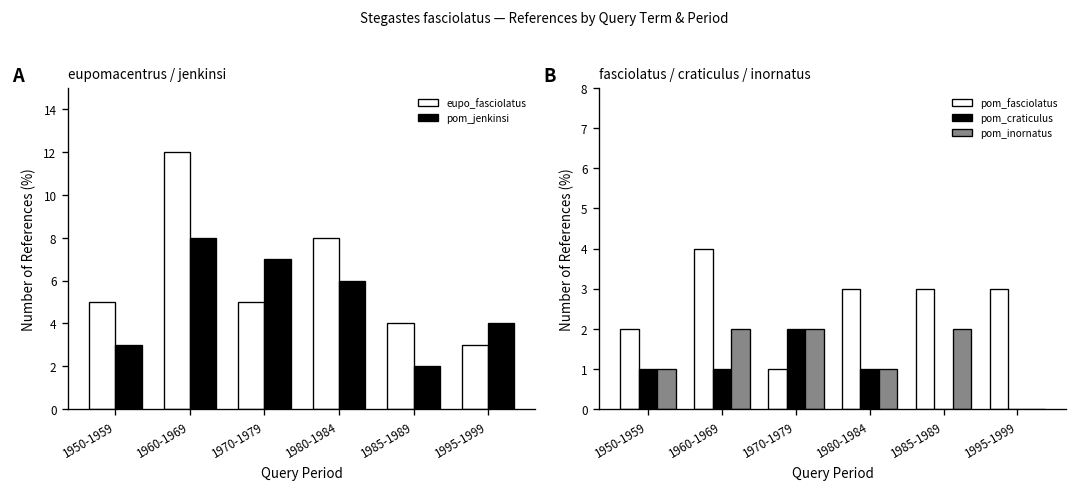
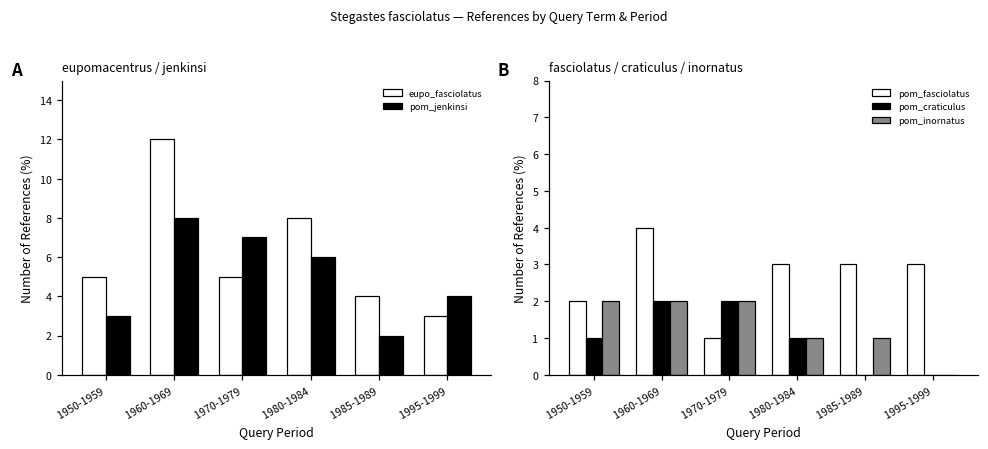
  {
    "fasciolatus / craticulus / inornatus": {
      "pom_fasciolatus": {
        "1950-1959": 2,
        "1960-1969": 4,
        "1970-1979": 1,
        "1980-1984": 3,
        "1985-1989": 3,
        "1995-1999": 3
      },
      "pom_craticulus": {
        "1950-1959": 1,
-       "1960-1969": 1,
+       "1960-1969": 2,
        "1970-1979": 2,
        "1980-1984": 1,
        "1985-1989": 0,
        "1995-1999": 0
      },
      "pom_inornatus": {
-       "1950-1959": 1,
+       "1950-1959": 2,
        "1960-1969": 2,
        "1970-1979": 2,
        "1980-1984": 1,
-       "1985-1989": 2,
+       "1985-1989": 1,
        "1995-1999": 0
      }
    }
  }
